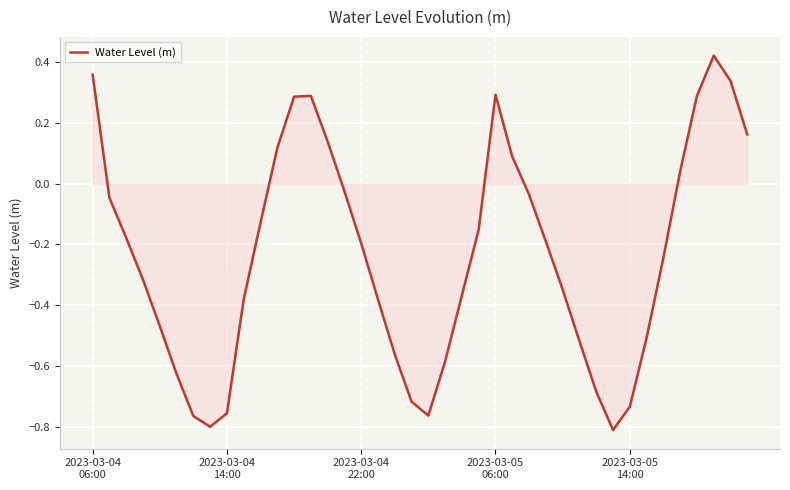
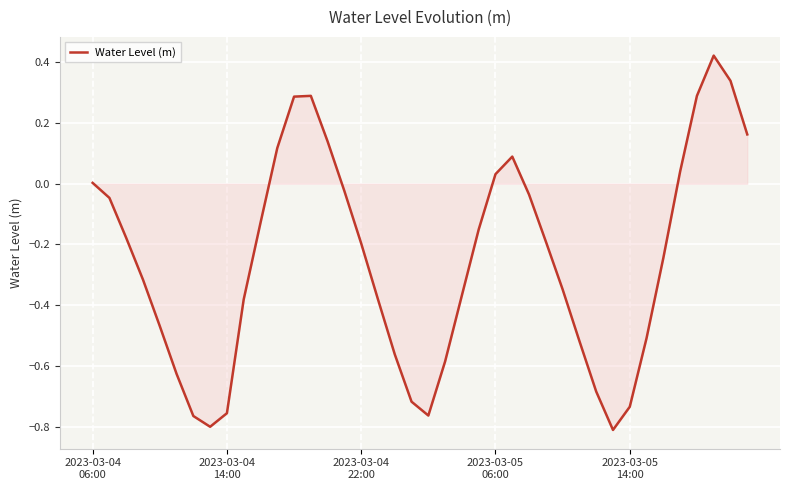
  {
    "Water Level (m)": {
-     "2023-03-04 06:00": 0.36,
+     "2023-03-04 06:00": 0.00,
      "2023-03-04 14:00": -0.76,
      "2023-03-04 22:00": -0.20,
-     "2023-03-05 06:00": 0.29,
+     "2023-03-05 06:00": 0.03,
      "2023-03-05 14:00": -0.73
    }
  }
